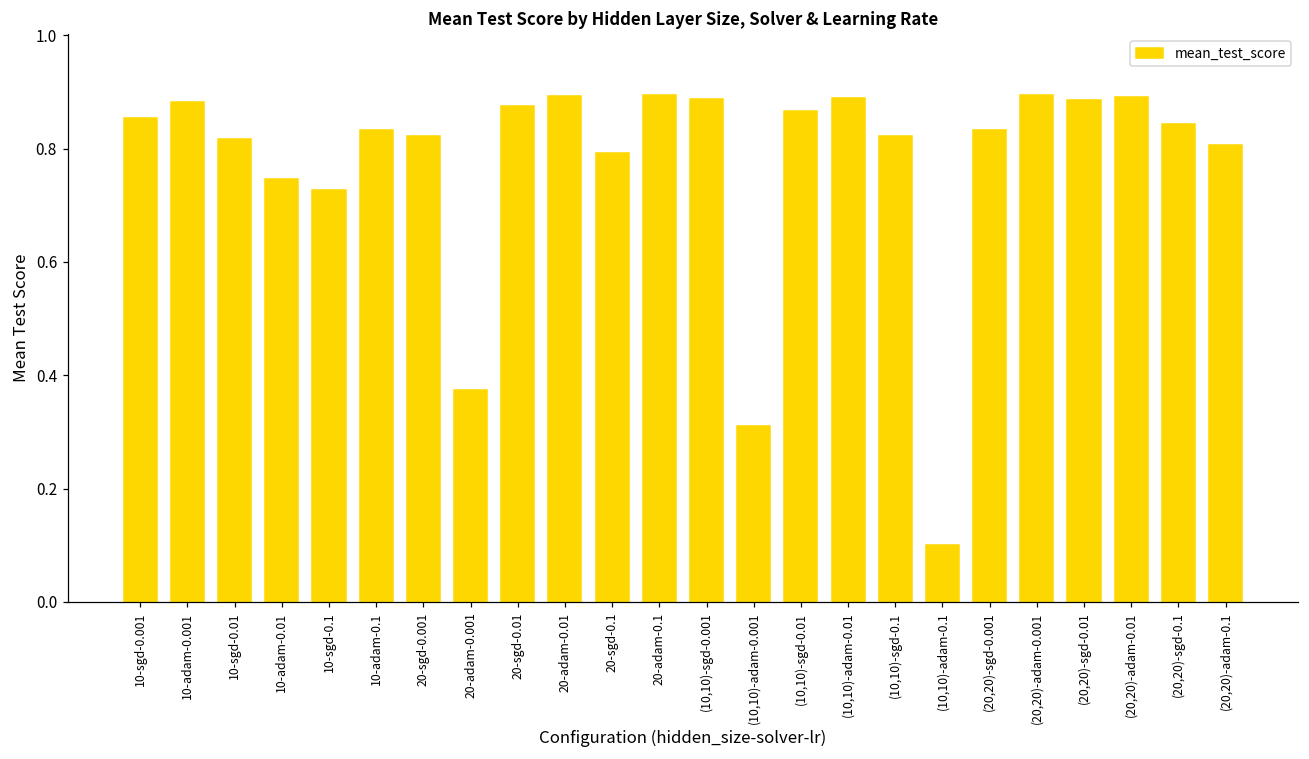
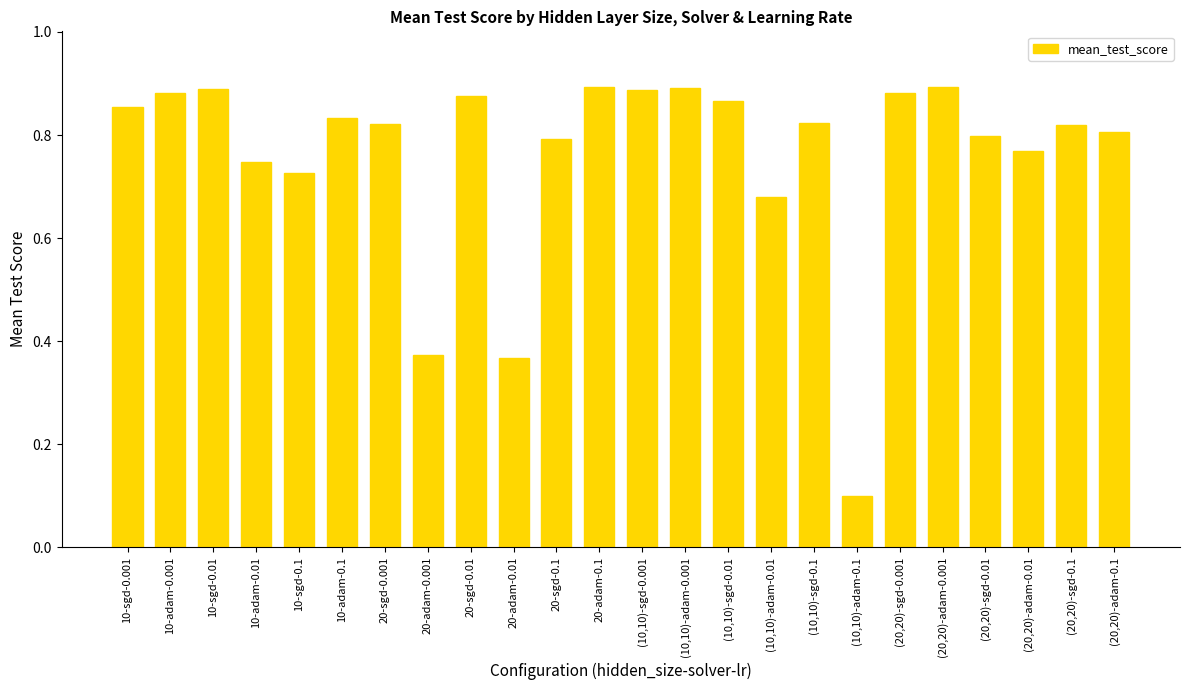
  {
    "10-sgd-0.001": 0.85,
    "10-adam-0.001": 0.88,
-   "10-sgd-0.01": 0.82,
+   "10-sgd-0.01": 0.89,
    "10-adam-0.01": 0.75,
    "10-sgd-0.1": 0.73,
    "10-adam-0.1": 0.83,
    "20-sgd-0.001": 0.82,
    "20-adam-0.001": 0.37,
    "20-sgd-0.01": 0.87,
-   "20-adam-0.01": 0.89,
+   "20-adam-0.01": 0.37,
    "20-sgd-0.1": 0.79,
    "20-adam-0.1": 0.89,
    "(10,10)-sgd-0.001": 0.89,
-   "(10,10)-adam-0.001": 0.31,
+   "(10,10)-adam-0.001": 0.89,
    "(10,10)-sgd-0.01": 0.87,
-   "(10,10)-adam-0.01": 0.89,
+   "(10,10)-adam-0.01": 0.68,
    "(10,10)-sgd-0.1": 0.82,
    "(10,10)-adam-0.1": 0.10,
-   "(20,20)-sgd-0.001": 0.83,
+   "(20,20)-sgd-0.001": 0.88,
    "(20,20)-adam-0.001": 0.89,
-   "(20,20)-sgd-0.01": 0.88,
-   "(20,20)-adam-0.01": 0.89,
-   "(20,20)-sgd-0.1": 0.84,
+   "(20,20)-sgd-0.01": 0.80,
+   "(20,20)-adam-0.01": 0.77,
+   "(20,20)-sgd-0.1": 0.82,
    "(20,20)-adam-0.1": 0.81
  }
